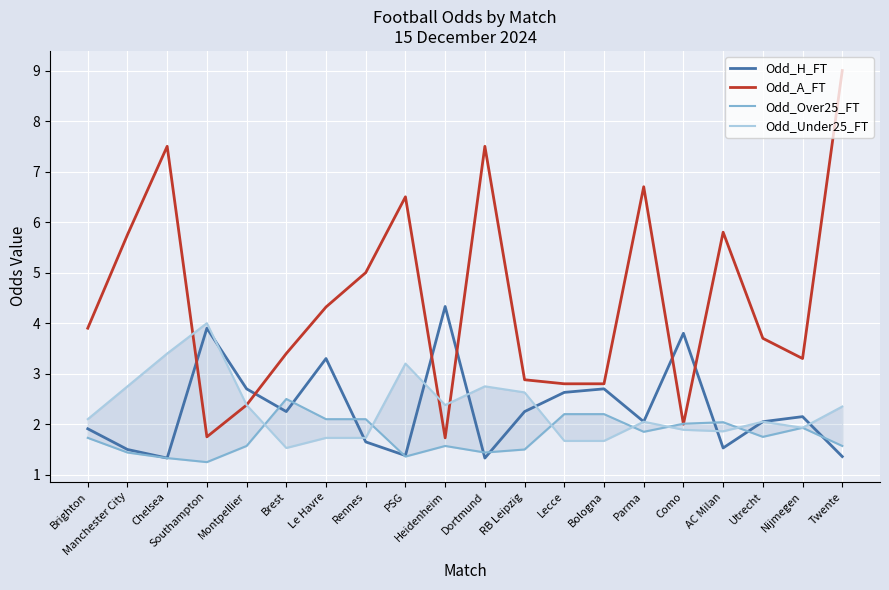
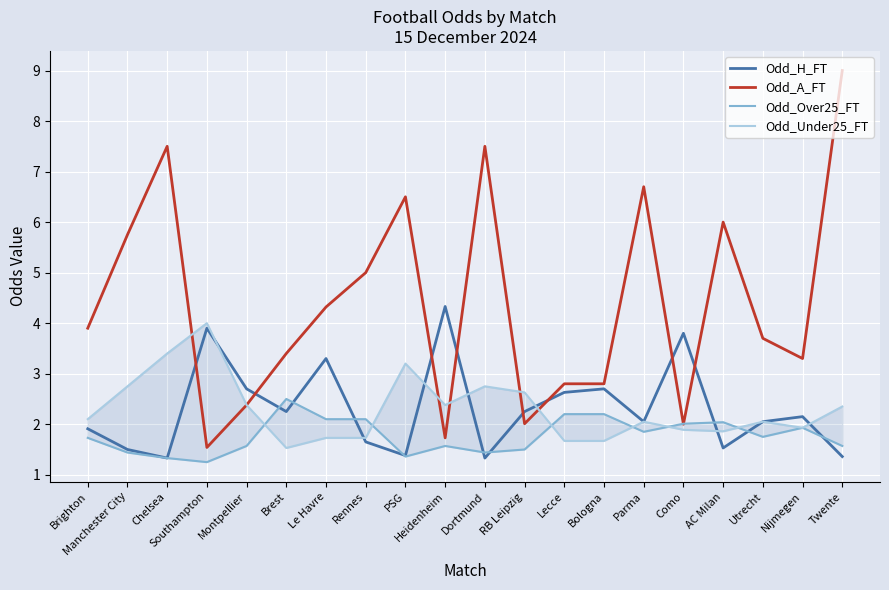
  {
    "Odd_A_FT": {
      "Brighton": 3.9,
      "Manchester City": 5.8,
      "Chelsea": 7.5,
-     "Southampton": 1.8,
+     "Southampton": 1.5,
      "Brest": 3.4,
      "Le Havre": 4.3,
      "Rennes": 5.0,
      "PSG": 6.5,
      "Heidenheim": 1.7,
      "Dortmund": 7.5,
-     "RB Leipzig": 2.9,
+     "RB Leipzig": 2.0,
      "Lecce": 2.8,
      "Bologna": 2.8,
      "Parma": 6.7,
-     "AC Milan": 5.8,
+     "AC Milan": 6.0,
      "Utrecht": 3.7,
      "Nijmegen": 3.3
    }
  }
